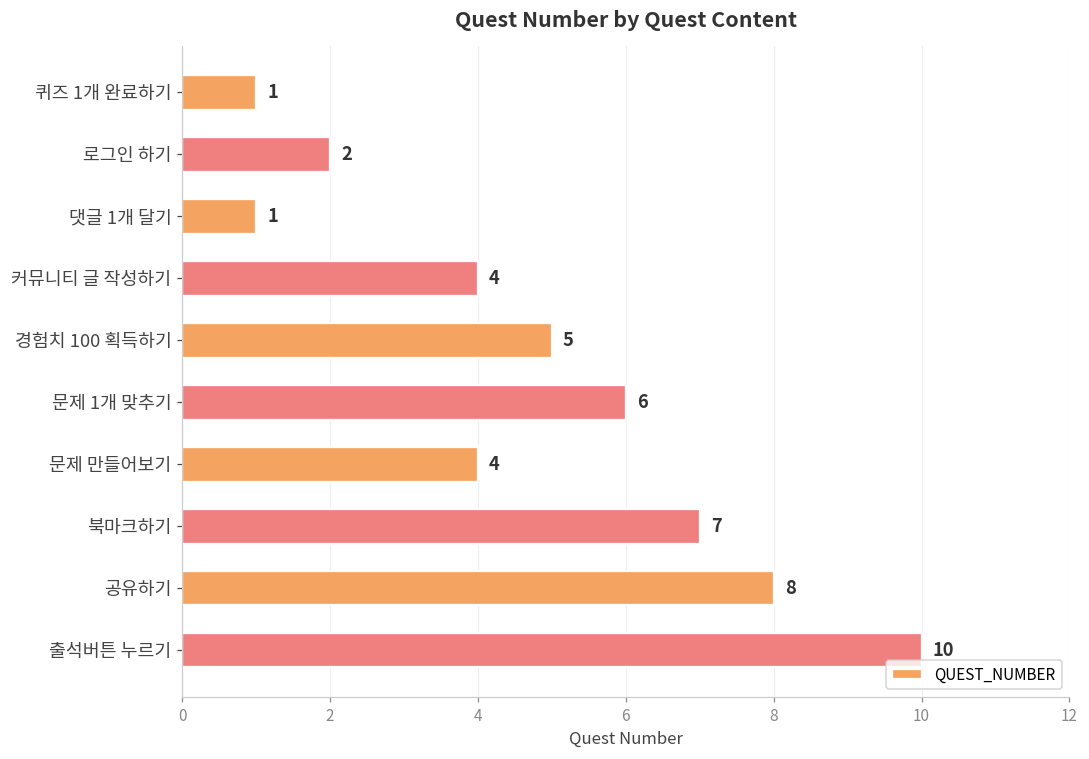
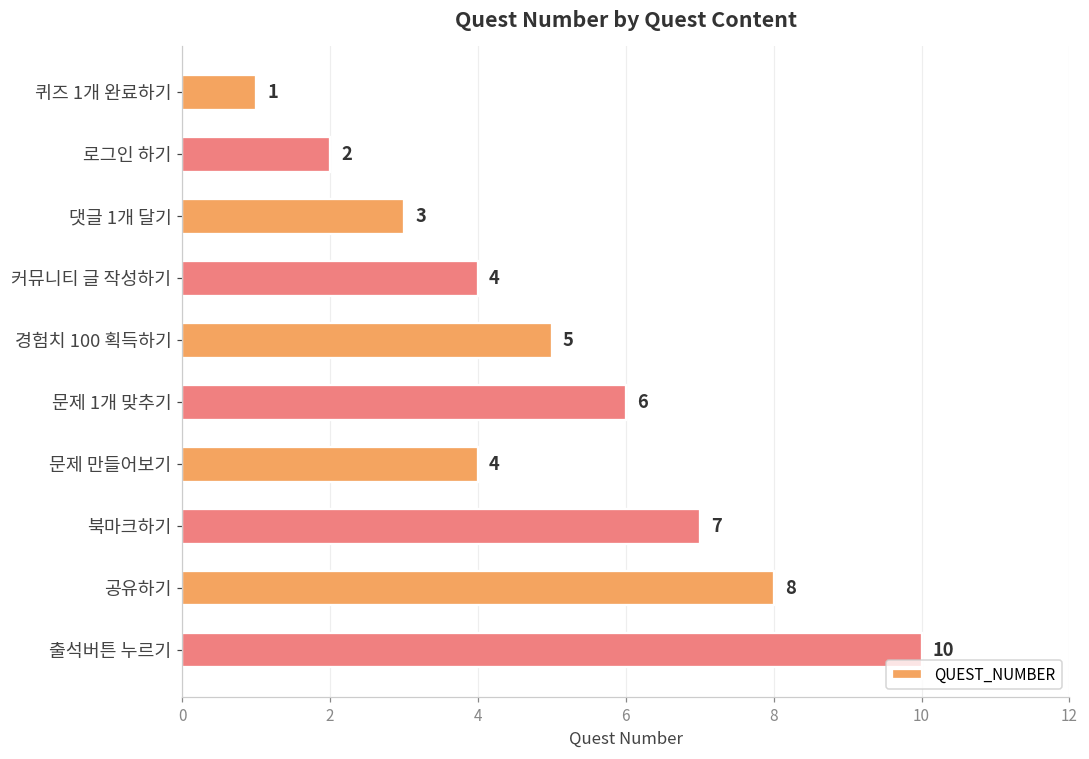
  {
    "퀴즈 1개 완료하기": 1,
    "로그인 하기": 2,
-   "댓글 1개 달기": 1,
+   "댓글 1개 달기": 3,
    "커뮤니티 글 작성하기": 4,
    "경험치 100 획득하기": 5,
    "문제 1개 맞추기": 6,
    "문제 만들어보기": 4,
    "북마크하기": 7,
    "공유하기": 8,
    "출석버튼 누르기": 10
  }
